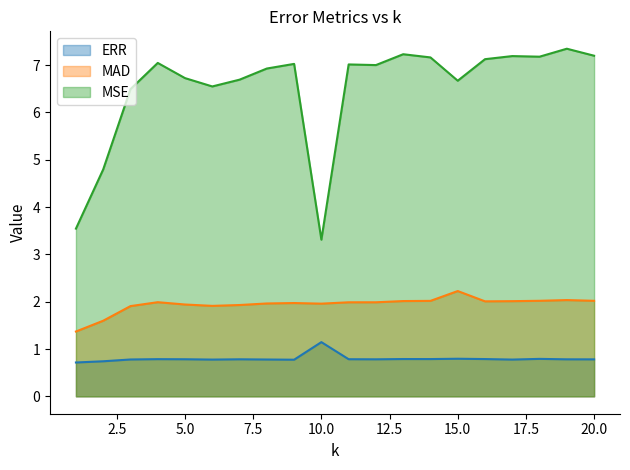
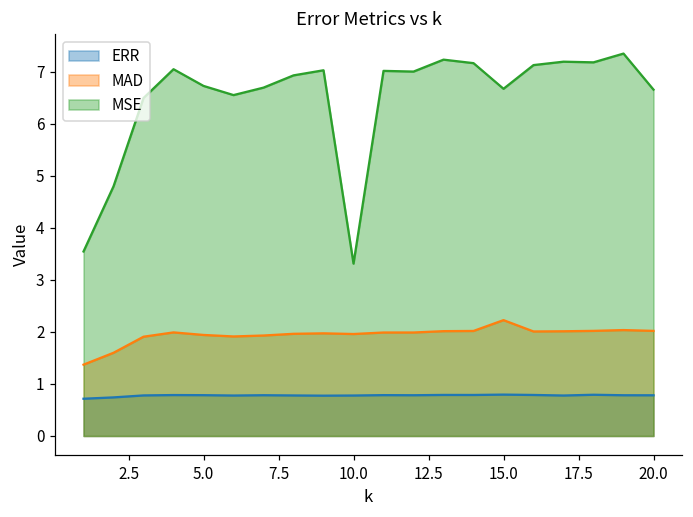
  {
    "ERR": {
      "5.0": 0.8,
-     "10.0": 1.1,
+     "10.0": 0.8,
      "15.0": 0.8,
      "20.0": 0.8
    },
    "MAD": {
      "5.0": 1.9,
      "10.0": 2.0,
      "15.0": 2.2,
      "20.0": 2.0
    },
    "MSE": {
      "5.0": 6.7,
      "10.0": 3.3,
      "15.0": 6.7,
-     "20.0": 7.2
+     "20.0": 6.7
    }
  }
